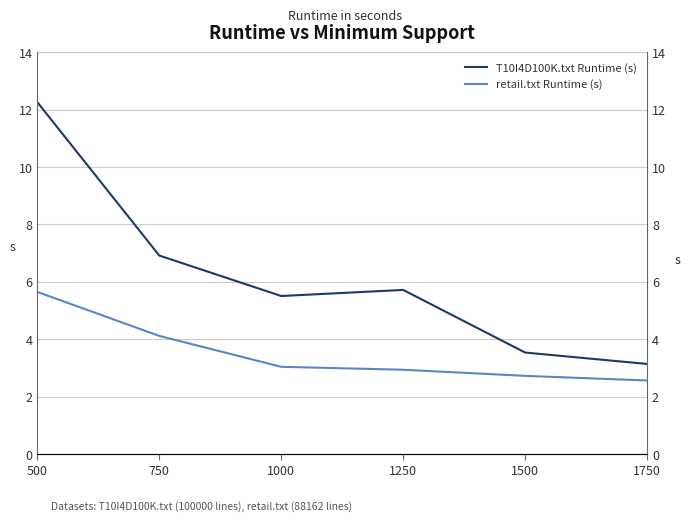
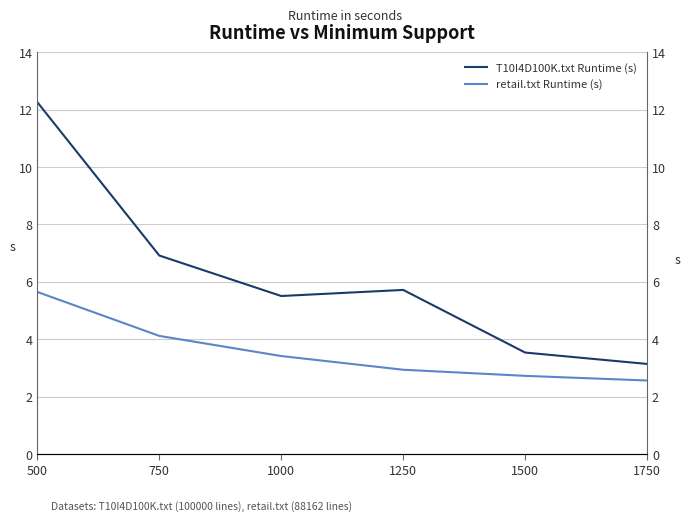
  {
    "T10I4D100K.txt Runtime (s)": {
      "500": 12.3,
      "750": 6.9,
      "1000": 5.5,
      "1250": 5.7,
      "1500": 3.5,
      "1750": 3.1
    },
    "retail.txt Runtime (s)": {
      "500": 5.6,
      "750": 4.1,
-     "1000": 3.0,
+     "1000": 3.4,
      "1250": 2.9,
      "1500": 2.7,
      "1750": 2.6
    }
  }
